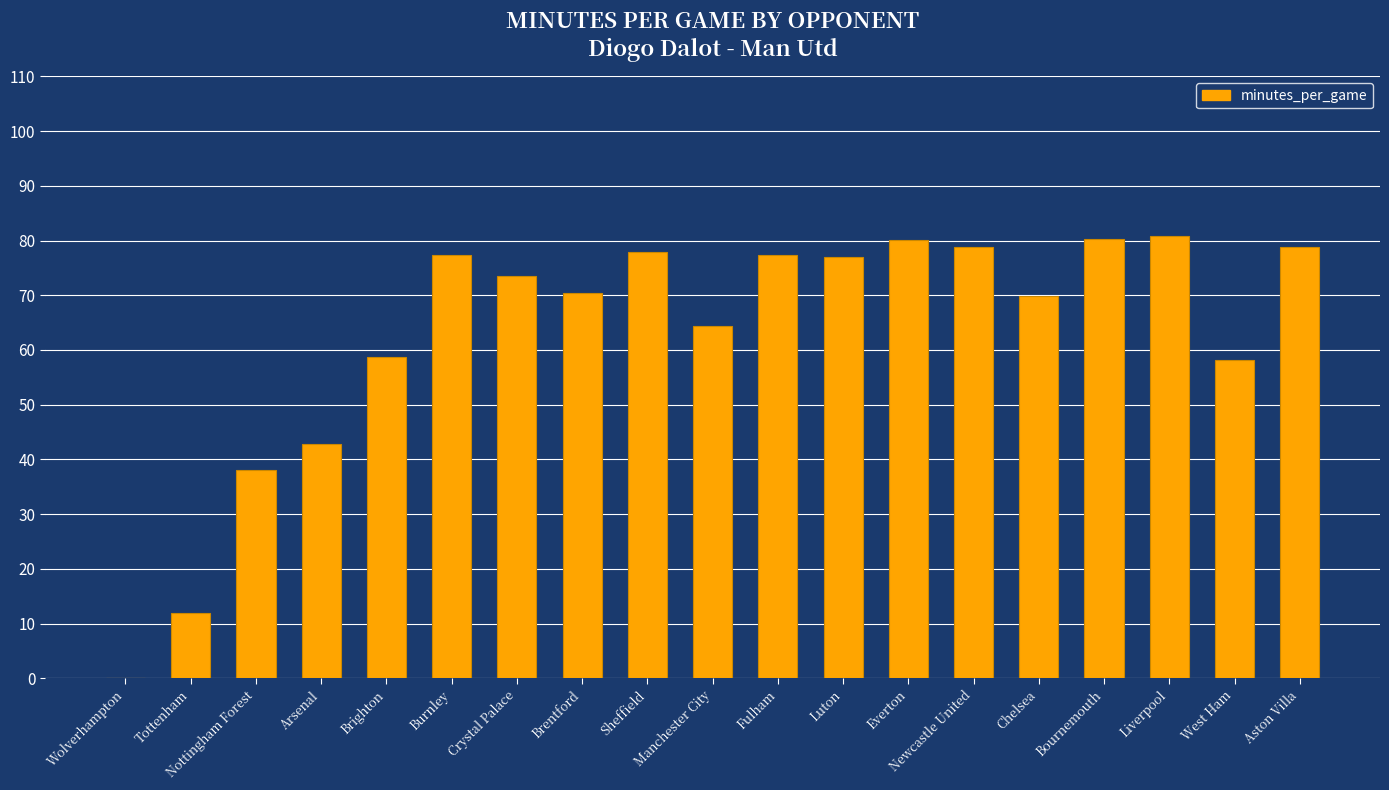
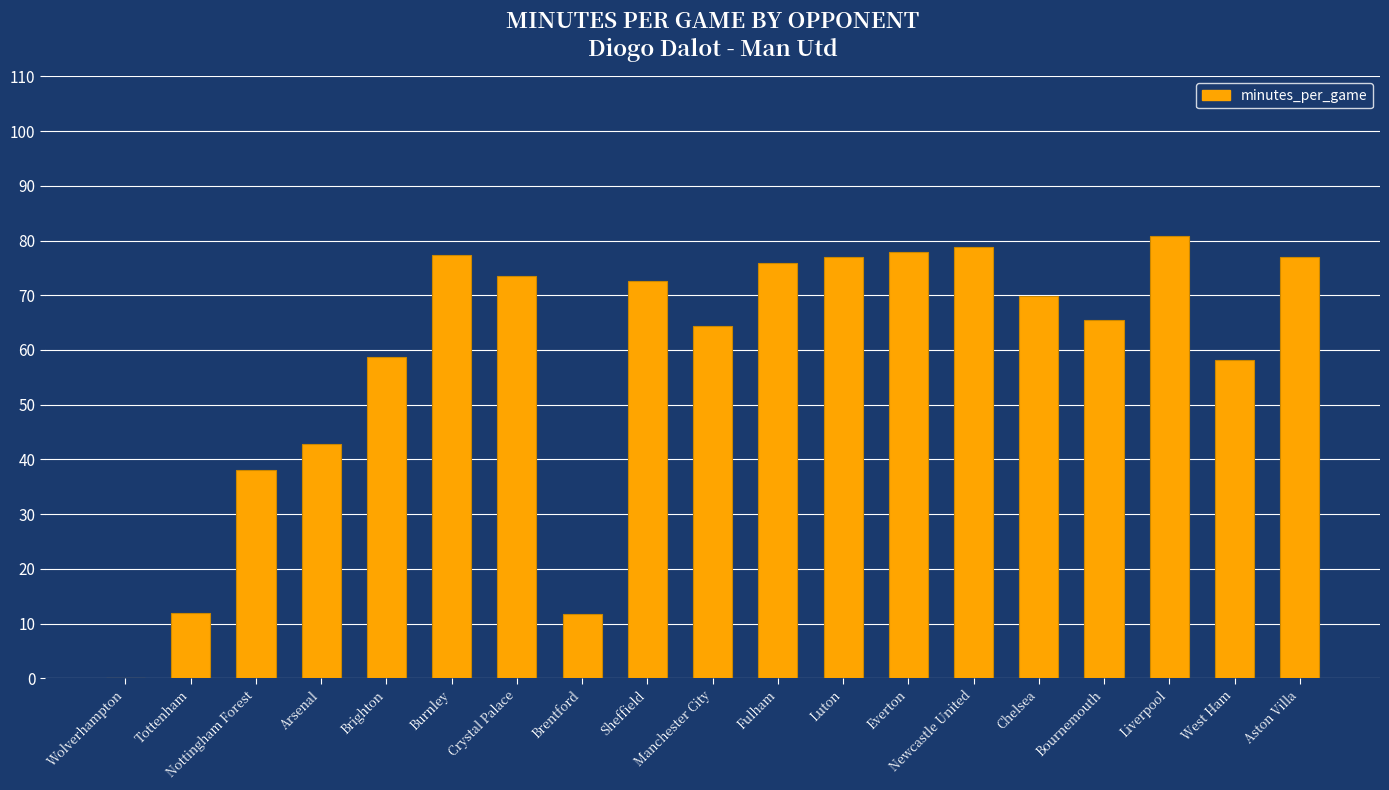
  {
    "Wolverhampton": 0,
    "Tottenham": 12,
    "Nottingham Forest": 38,
    "Arsenal": 43,
    "Brighton": 59,
    "Burnley": 77,
    "Crystal Palace": 74,
-   "Brentford": 71,
-   "Sheffield": 78,
+   "Brentford": 12,
+   "Sheffield": 73,
    "Manchester City": 64,
-   "Fulham": 77,
+   "Fulham": 76,
    "Luton": 77,
-   "Everton": 80,
+   "Everton": 78,
    "Newcastle United": 79,
    "Chelsea": 70,
-   "Bournemouth": 80,
+   "Bournemouth": 65,
    "Liverpool": 81,
    "West Ham": 58,
-   "Aston Villa": 79
+   "Aston Villa": 77
  }
